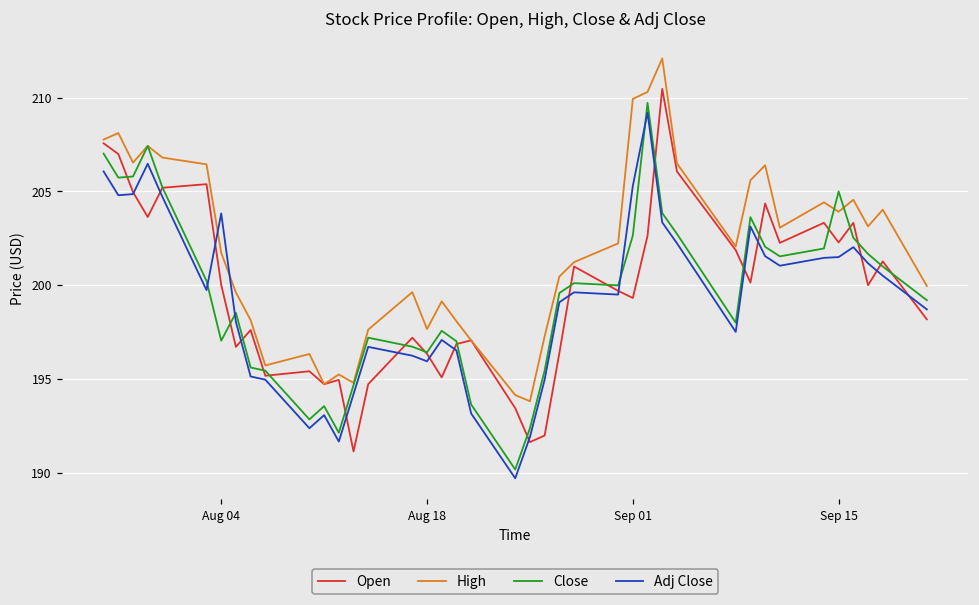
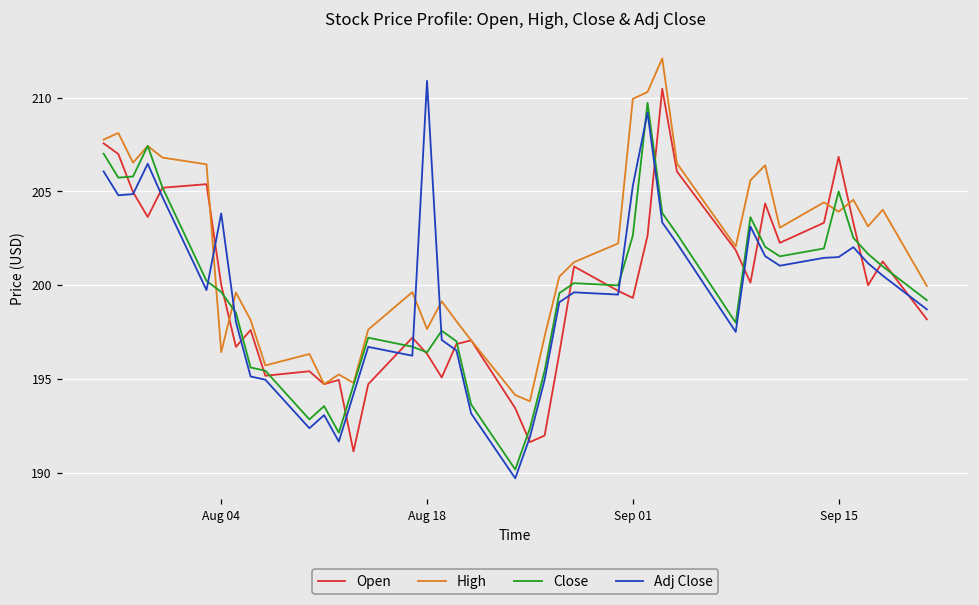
  {
    "Open": {
      "Aug 04": 200.0,
      "Sep 01": 199.3,
-     "Sep 15": 202.3
+     "Sep 15": 206.9
    },
    "High": {
-     "Aug 04": 201.7,
+     "Aug 04": 196.4,
      "Aug 18": 197.7,
      "Sep 01": 209.9,
      "Sep 15": 203.9
    },
    "Close": {
-     "Aug 04": 197.0,
+     "Aug 04": 199.6,
      "Sep 01": 202.7,
      "Sep 15": 205.0
    },
    "Adj Close": {
      "Aug 04": 203.8,
-     "Aug 18": 195.9,
+     "Aug 18": 210.9,
      "Sep 01": 205.3,
      "Sep 15": 201.5
    }
  }
